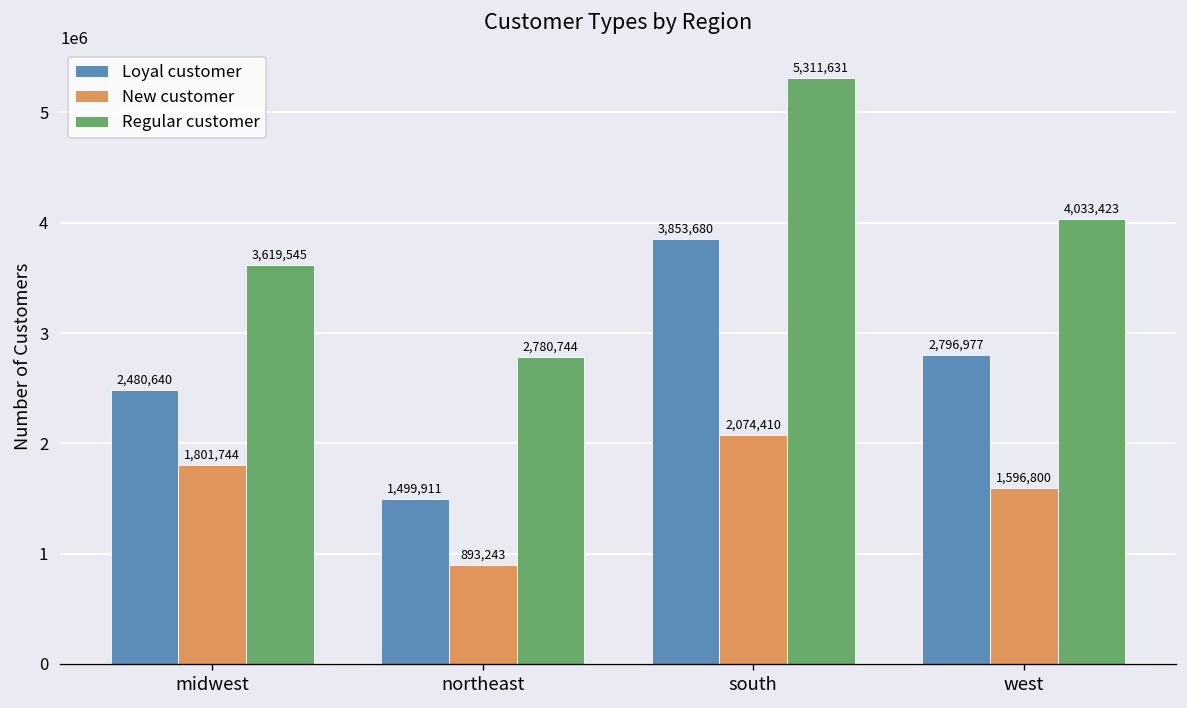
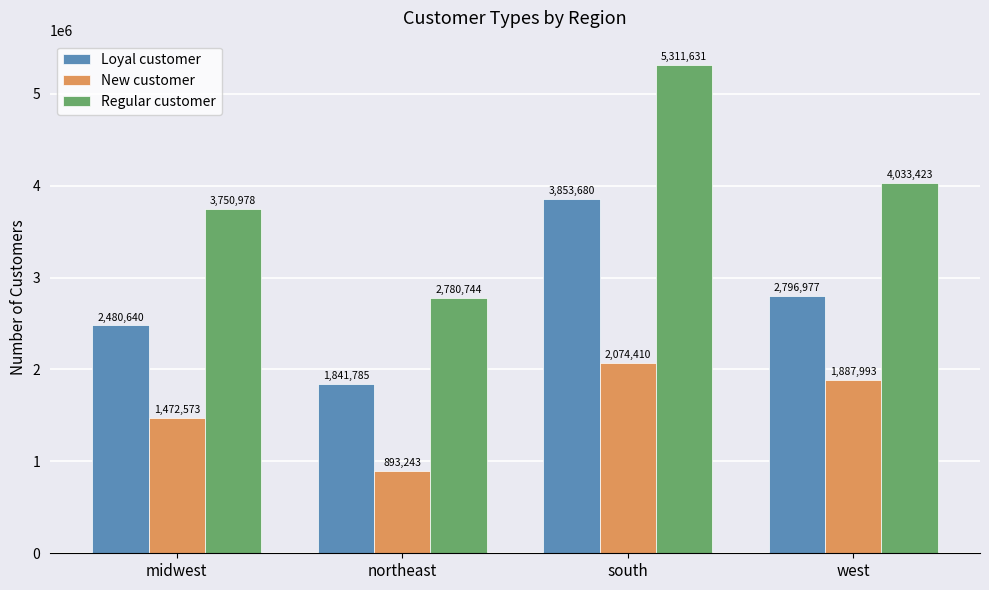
  {
    "Loyal customer": {
      "midwest": "2,480,640",
-     "northeast": "1,499,911",
+     "northeast": "1,841,785",
      "south": "3,853,680",
      "west": "2,796,977"
    },
    "New customer": {
-     "midwest": "1,801,744",
+     "midwest": "1,472,573",
      "northeast": "893,243",
      "south": "2,074,410",
-     "west": "1,596,800"
+     "west": "1,887,993"
    },
    "Regular customer": {
-     "midwest": "3,619,545",
+     "midwest": "3,750,978",
      "northeast": "2,780,744",
      "south": "5,311,631",
      "west": "4,033,423"
    }
  }
